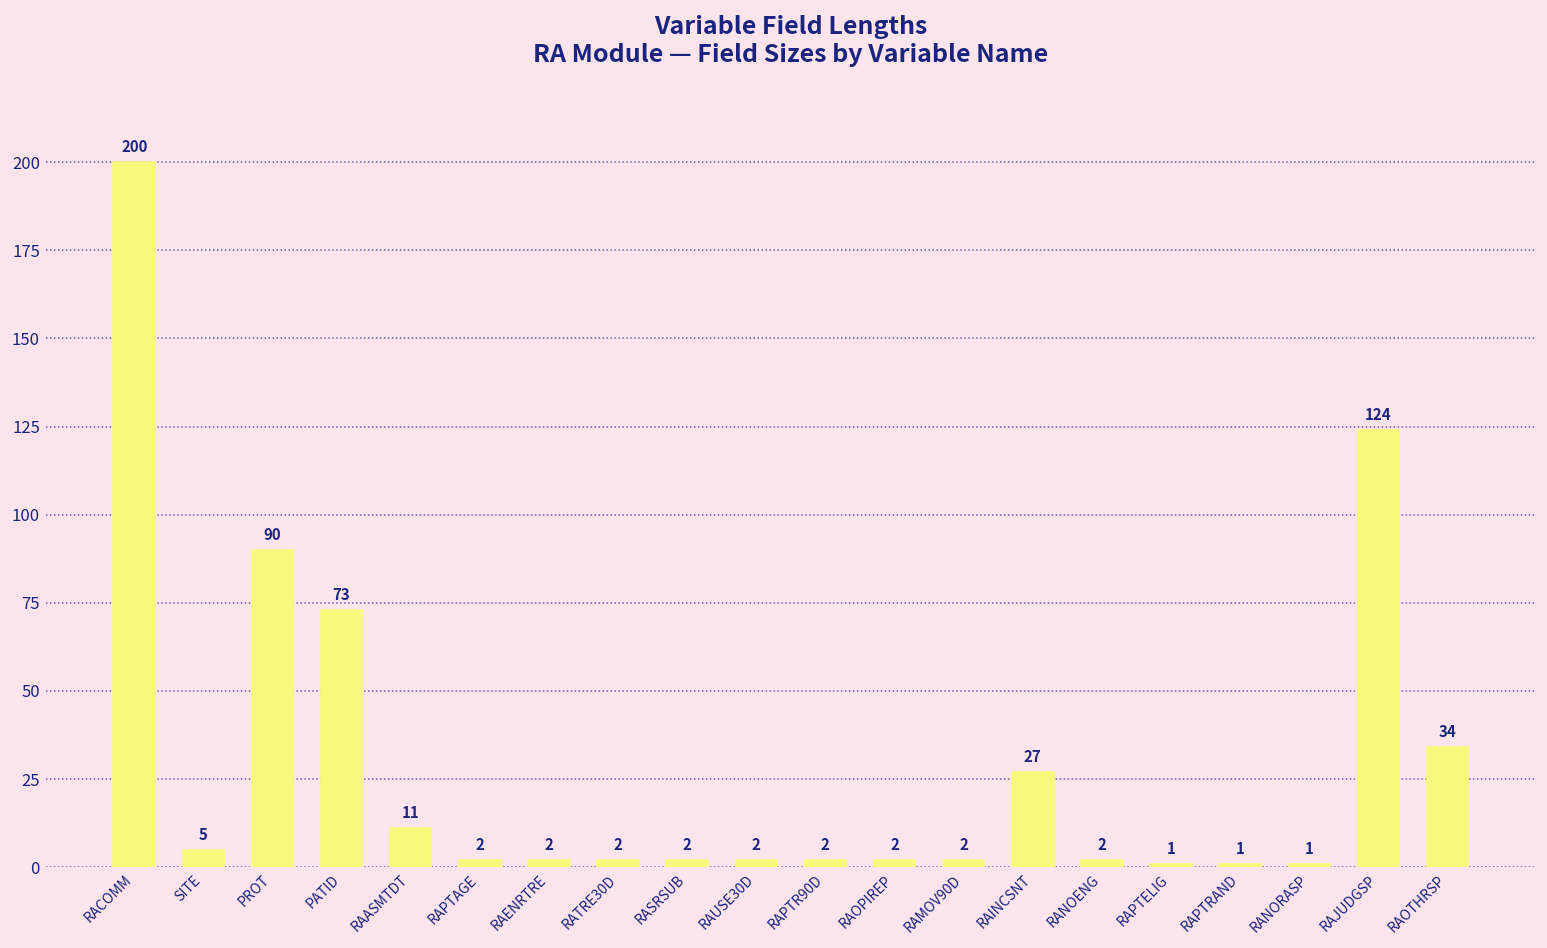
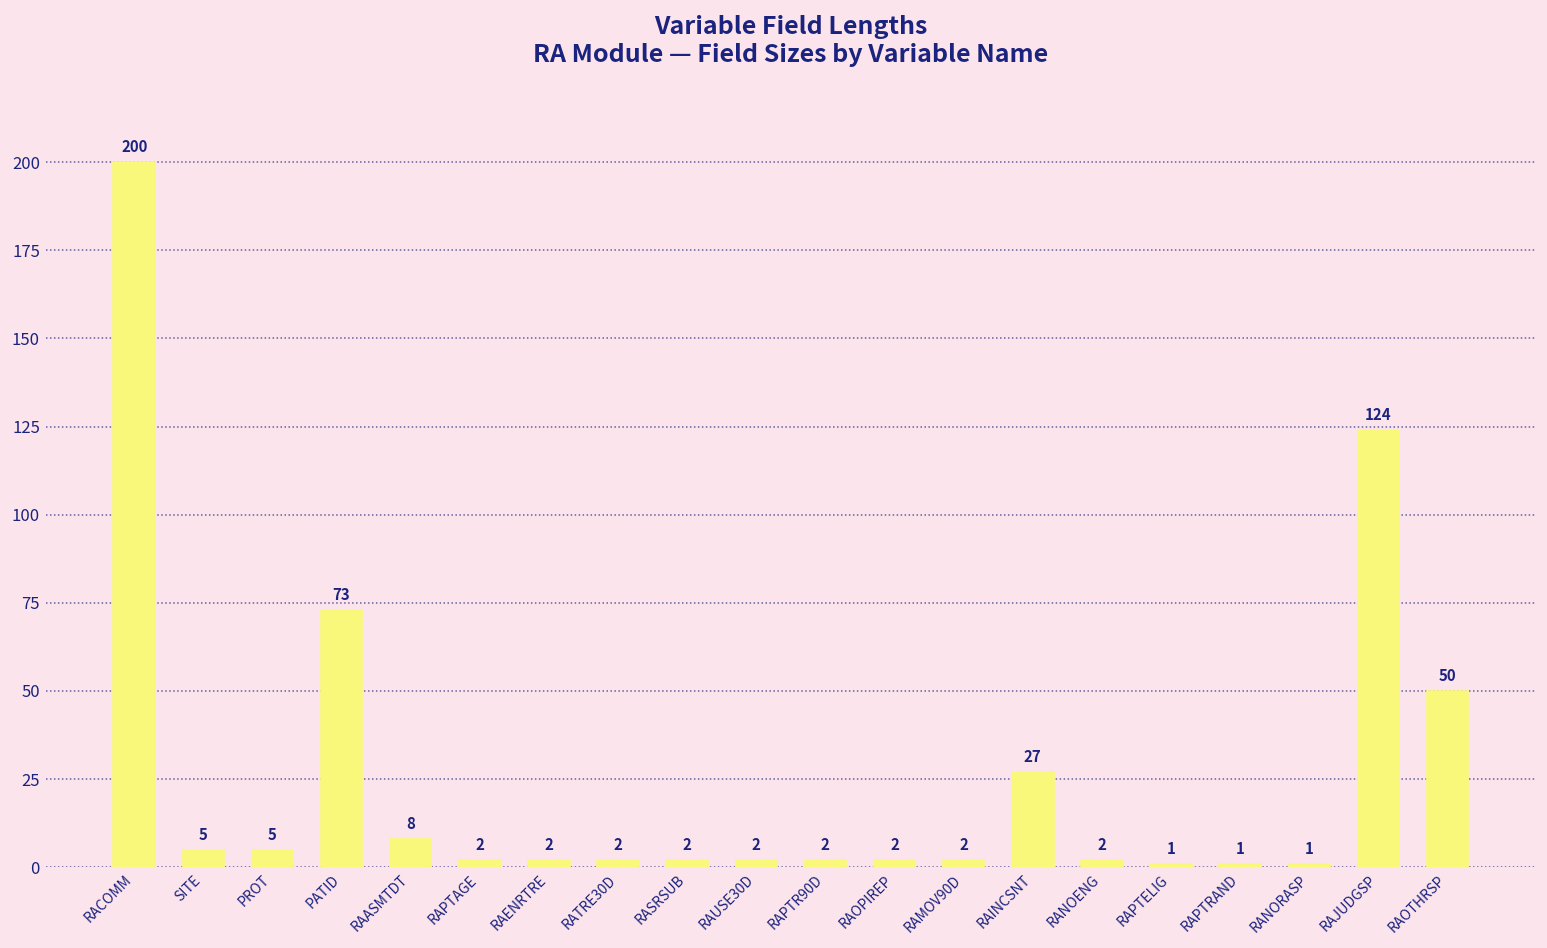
  {
    "RACOMM": 200,
    "SITE": 5,
-   "PROT": 90,
+   "PROT": 5,
    "PATID": 73,
-   "RAASMTDT": 11,
+   "RAASMTDT": 8,
    "RAPTAGE": 2,
    "RAENRTRE": 2,
    "RATRE30D": 2,
    "RASRSUB": 2,
    "RAUSE30D": 2,
    "RAPTR90D": 2,
    "RAOPIREP": 2,
    "RAMOV90D": 2,
    "RAINCSNT": 27,
    "RANOENG": 2,
    "RAPTELIG": 1,
    "RAPTRAND": 1,
    "RANORASP": 1,
    "RAJUDGSP": 124,
-   "RAOTHRSP": 34
+   "RAOTHRSP": 50
  }
